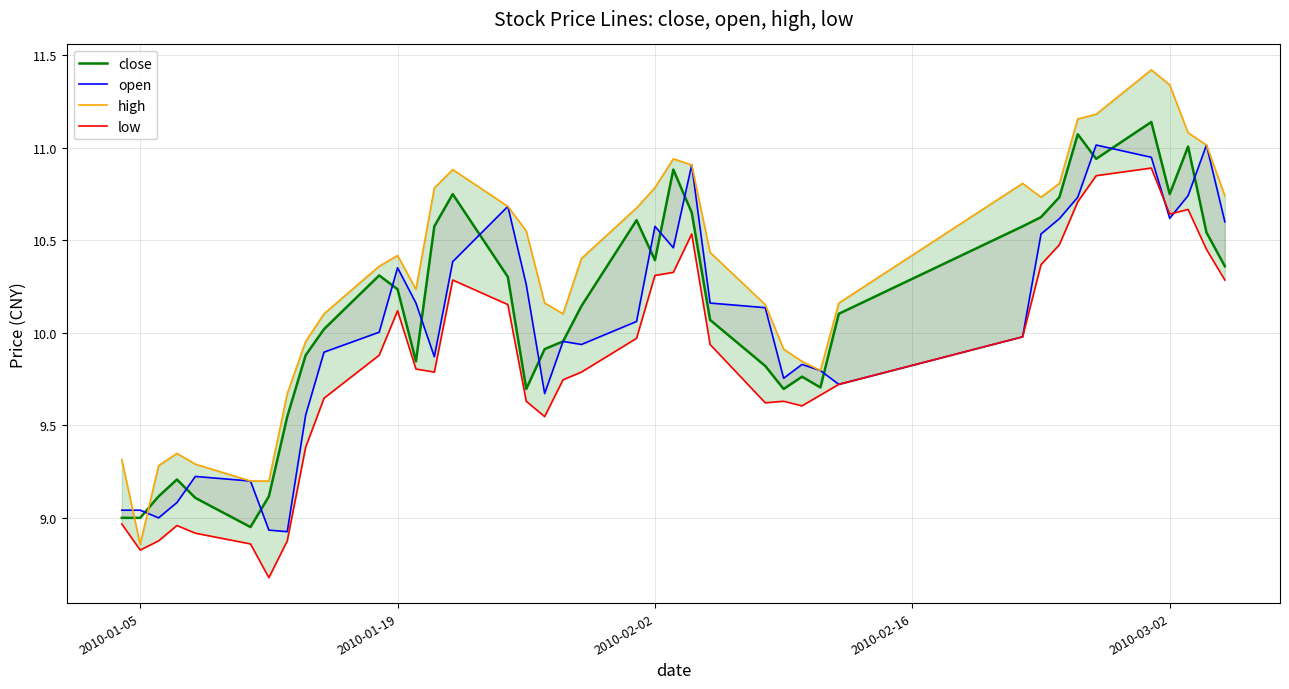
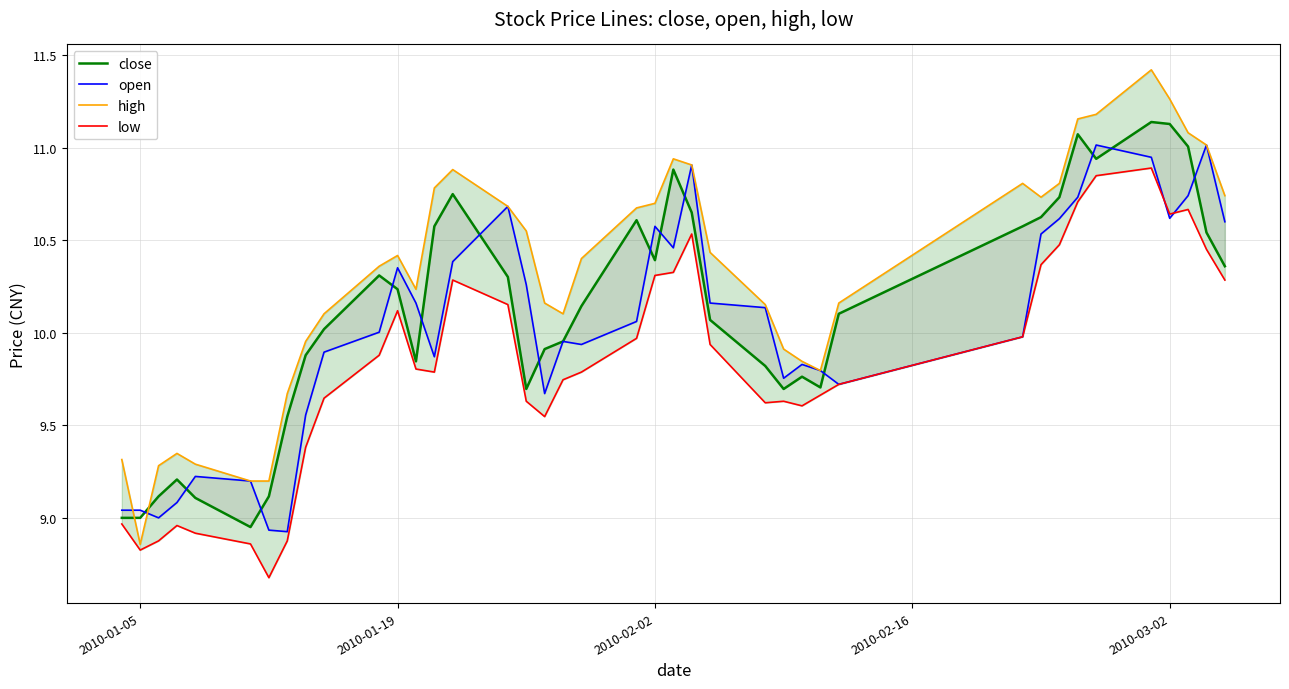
  {
    "close": {
      "2010-01-05": 9.00,
      "2010-01-19": 10.24,
      "2010-02-02": 10.39,
-     "2010-03-02": 10.75
+     "2010-03-02": 11.13
    },
    "open": {
      "2010-03-02": 10.62
    },
    "high": {
      "2010-01-05": 8.86,
      "2010-01-19": 10.42,
-     "2010-02-02": 10.79,
-     "2010-03-02": 11.34
+     "2010-02-02": 10.70,
+     "2010-03-02": 11.26
    },
    "low": {
      "2010-01-05": 8.83,
      "2010-01-19": 10.12,
      "2010-02-02": 10.31,
      "2010-03-02": 10.64
    }
  }
